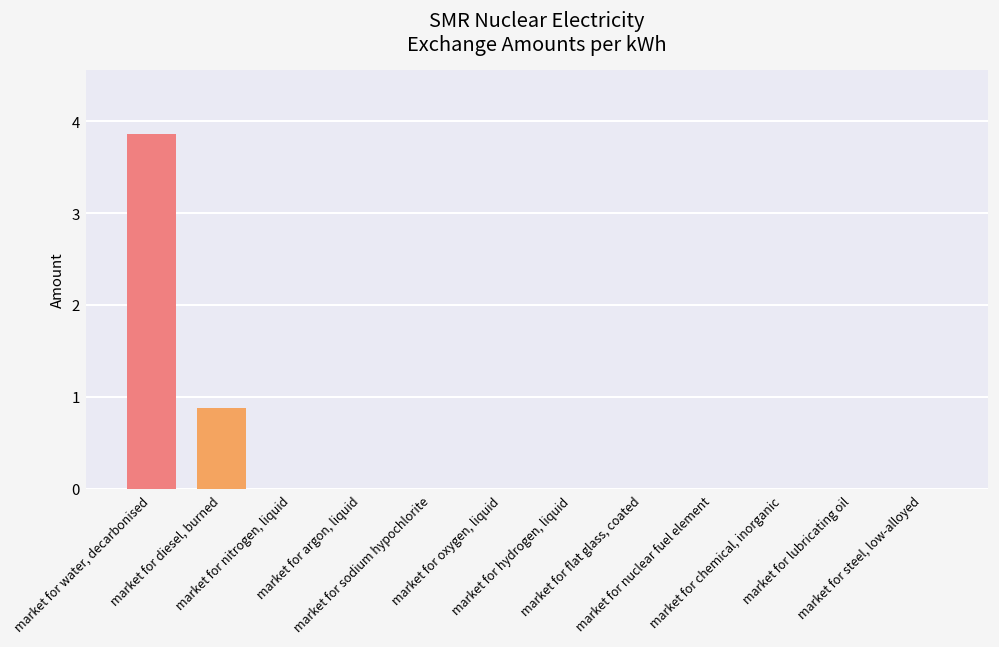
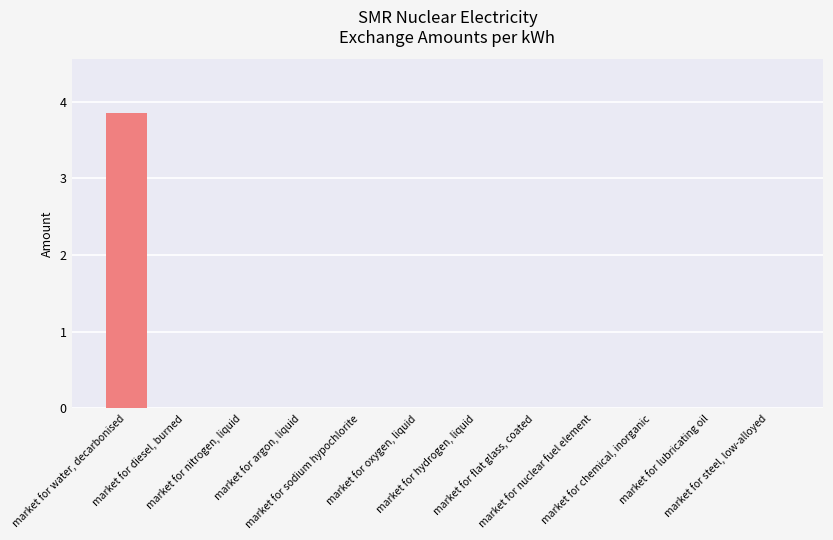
  {
    "market for water, decarbonised": 3.9,
-   "market for diesel, burned": 0.9
+   "market for diesel, burned": 0.0
  }
